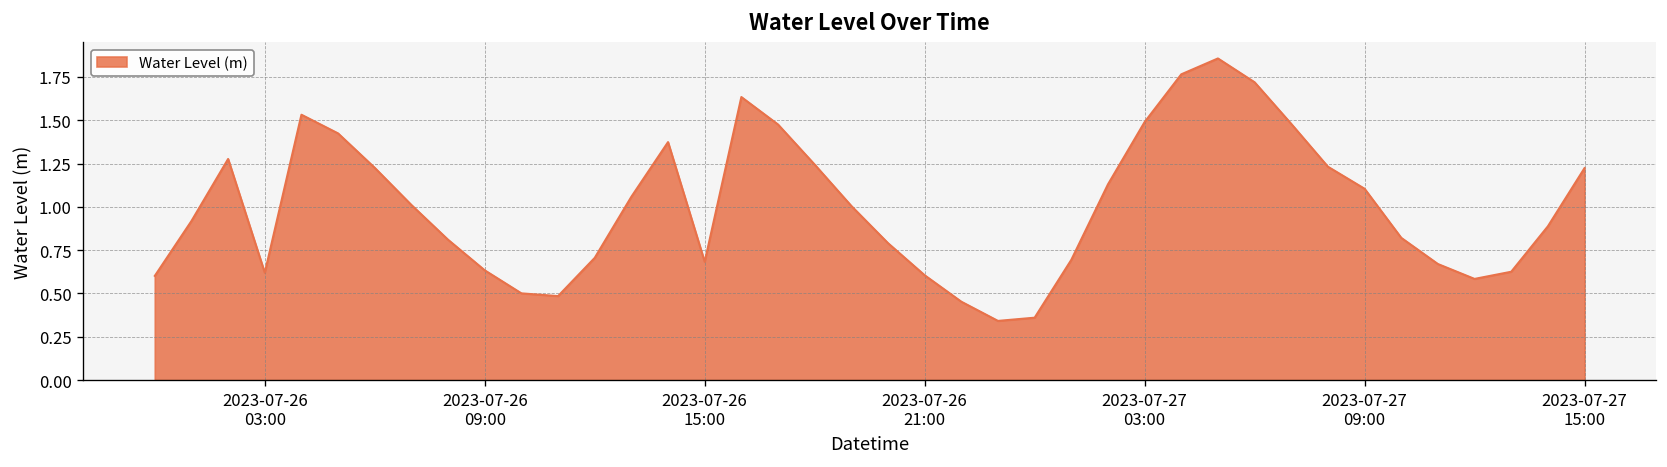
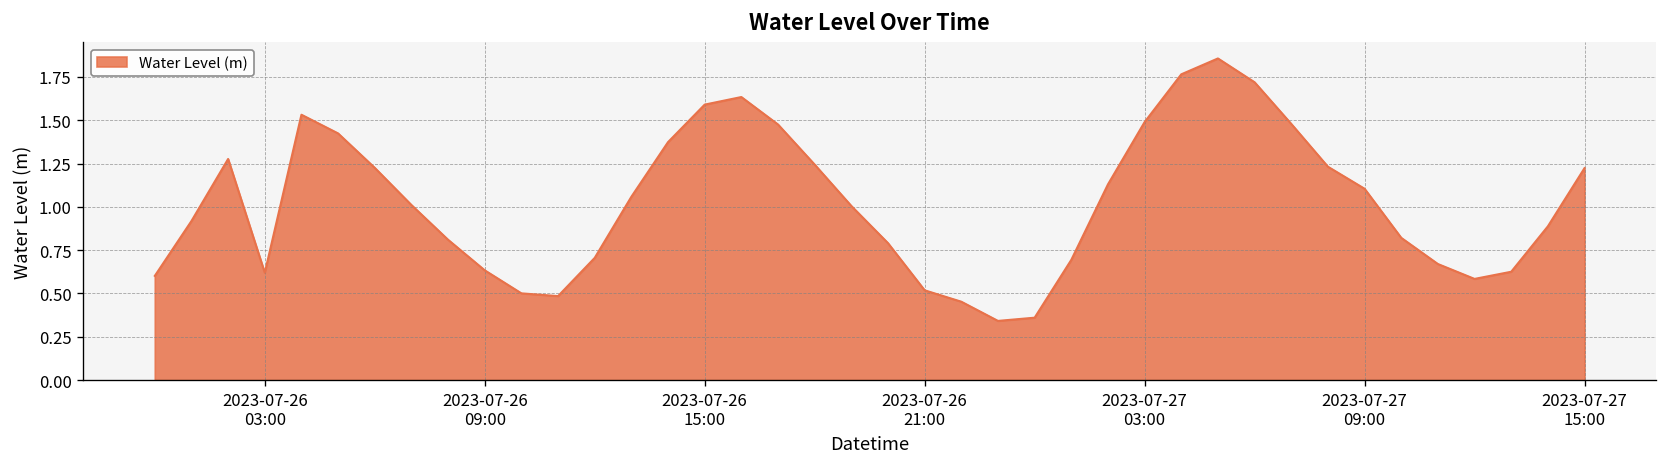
  {
    "2023-07-26 03:00": 0.62,
    "2023-07-26 09:00": 0.63,
-   "2023-07-26 15:00": 0.68,
-   "2023-07-26 21:00": 0.61,
+   "2023-07-26 15:00": 1.59,
+   "2023-07-26 21:00": 0.52,
    "2023-07-27 03:00": 1.49,
    "2023-07-27 09:00": 1.10,
    "2023-07-27 15:00": 1.22
  }
